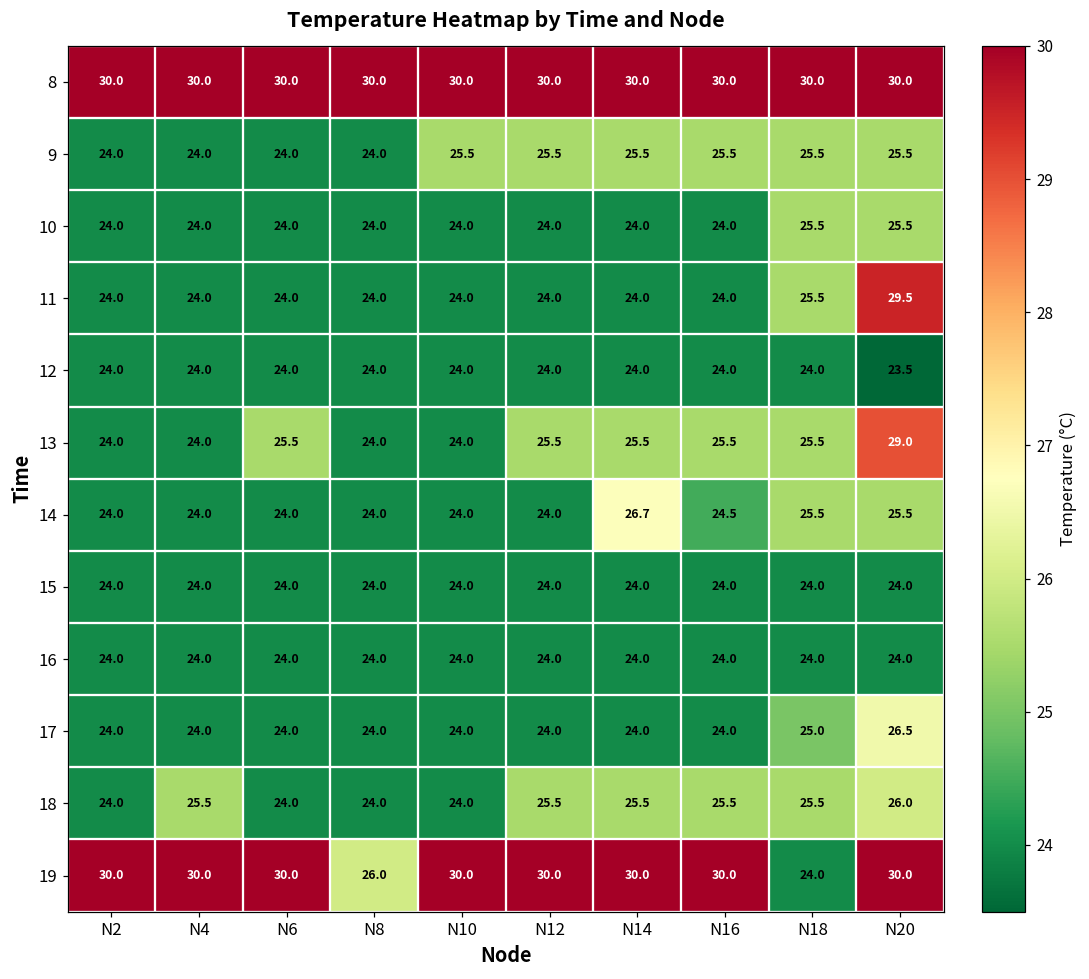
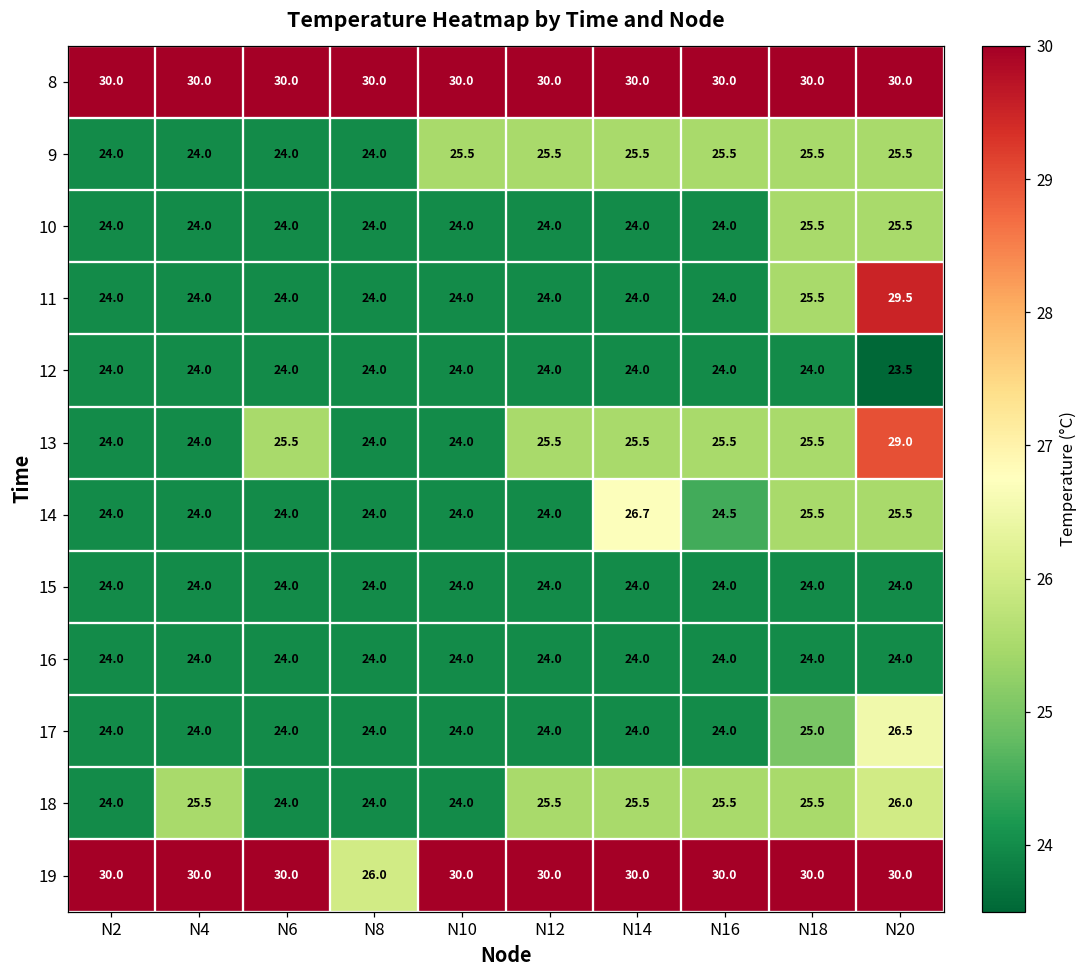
  {
    "8": {
      "N2": 30.0,
      "N4": 30.0,
      "N6": 30.0,
      "N8": 30.0,
      "N10": 30.0,
      "N12": 30.0,
      "N14": 30.0,
      "N16": 30.0,
      "N18": 30.0,
      "N20": 30.0
    },
    "9": {
      "N2": 24.0,
      "N4": 24.0,
      "N6": 24.0,
      "N8": 24.0,
      "N10": 25.5,
      "N12": 25.5,
      "N14": 25.5,
      "N16": 25.5,
      "N18": 25.5,
      "N20": 25.5
    },
    "10": {
      "N2": 24.0,
      "N4": 24.0,
      "N6": 24.0,
      "N8": 24.0,
      "N10": 24.0,
      "N12": 24.0,
      "N14": 24.0,
      "N16": 24.0,
      "N18": 25.5,
      "N20": 25.5
    },
    "11": {
      "N2": 24.0,
      "N4": 24.0,
      "N6": 24.0,
      "N8": 24.0,
      "N10": 24.0,
      "N12": 24.0,
      "N14": 24.0,
      "N16": 24.0,
      "N18": 25.5,
      "N20": 29.5
    },
    "12": {
      "N2": 24.0,
      "N4": 24.0,
      "N6": 24.0,
      "N8": 24.0,
      "N10": 24.0,
      "N12": 24.0,
      "N14": 24.0,
      "N16": 24.0,
      "N18": 24.0,
      "N20": 23.5
    },
    "13": {
      "N2": 24.0,
      "N4": 24.0,
      "N6": 25.5,
      "N8": 24.0,
      "N10": 24.0,
      "N12": 25.5,
      "N14": 25.5,
      "N16": 25.5,
      "N18": 25.5,
      "N20": 29.0
    },
    "14": {
      "N2": 24.0,
      "N4": 24.0,
      "N6": 24.0,
      "N8": 24.0,
      "N10": 24.0,
      "N12": 24.0,
      "N14": 26.7,
      "N16": 24.5,
      "N18": 25.5,
      "N20": 25.5
    },
    "15": {
      "N2": 24.0,
      "N4": 24.0,
      "N6": 24.0,
      "N8": 24.0,
      "N10": 24.0,
      "N12": 24.0,
      "N14": 24.0,
      "N16": 24.0,
      "N18": 24.0,
      "N20": 24.0
    },
    "16": {
      "N2": 24.0,
      "N4": 24.0,
      "N6": 24.0,
      "N8": 24.0,
      "N10": 24.0,
      "N12": 24.0,
      "N14": 24.0,
      "N16": 24.0,
      "N18": 24.0,
      "N20": 24.0
    },
    "17": {
      "N2": 24.0,
      "N4": 24.0,
      "N6": 24.0,
      "N8": 24.0,
      "N10": 24.0,
      "N12": 24.0,
      "N14": 24.0,
      "N16": 24.0,
      "N18": 25.0,
      "N20": 26.5
    },
    "18": {
      "N2": 24.0,
      "N4": 25.5,
      "N6": 24.0,
      "N8": 24.0,
      "N10": 24.0,
      "N12": 25.5,
      "N14": 25.5,
      "N16": 25.5,
      "N18": 25.5,
      "N20": 26.0
    },
    "19": {
      "N2": 30.0,
      "N4": 30.0,
      "N6": 30.0,
      "N8": 26.0,
      "N10": 30.0,
      "N12": 30.0,
      "N14": 30.0,
      "N16": 30.0,
-     "N18": 24.0,
+     "N18": 30.0,
      "N20": 30.0
    }
  }
